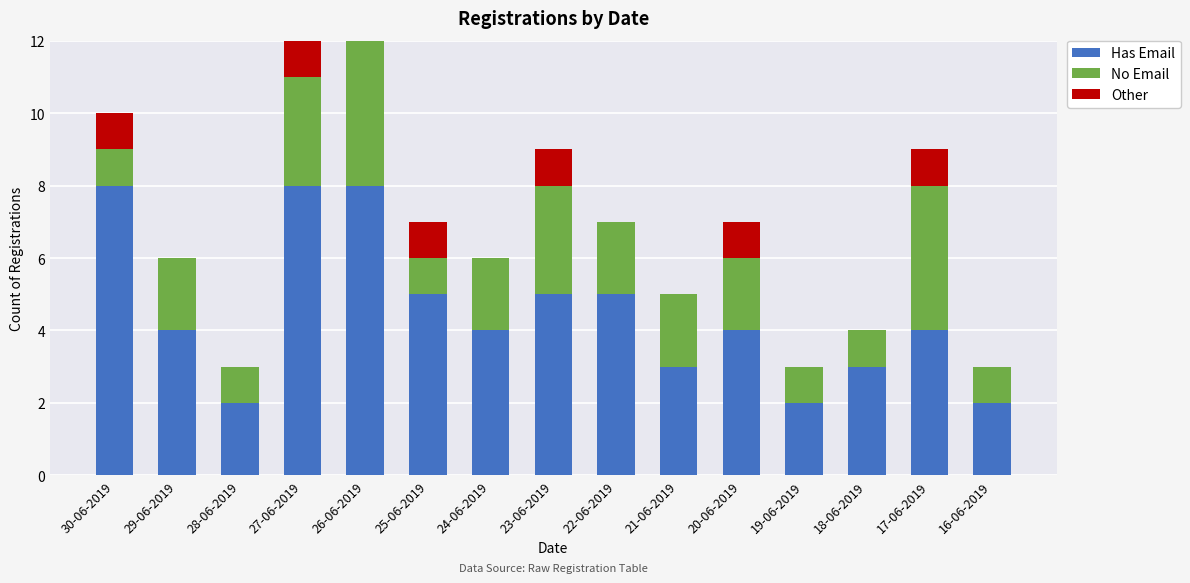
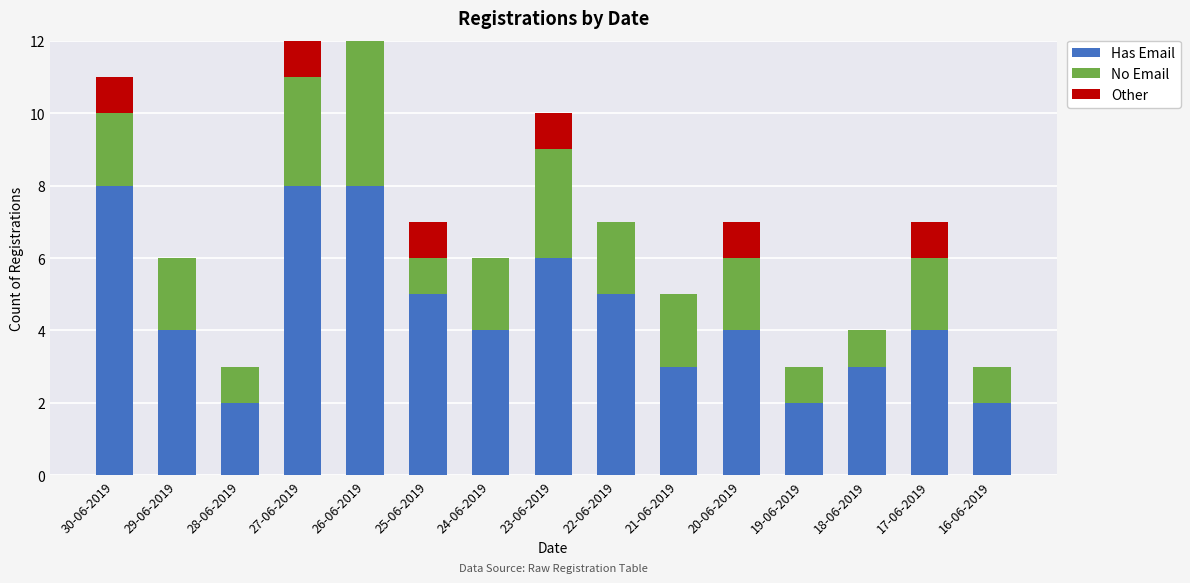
  {
    "Has Email": {
      "30-06-2019": 8,
      "29-06-2019": 4,
      "28-06-2019": 2,
      "27-06-2019": 8,
      "26-06-2019": 8,
      "25-06-2019": 5,
      "24-06-2019": 4,
-     "23-06-2019": 5,
+     "23-06-2019": 6,
      "22-06-2019": 5,
      "21-06-2019": 3,
      "20-06-2019": 4,
      "19-06-2019": 2,
      "18-06-2019": 3,
      "17-06-2019": 4,
      "16-06-2019": 2
    },
    "No Email": {
-     "30-06-2019": 1,
+     "30-06-2019": 2,
      "29-06-2019": 2,
      "28-06-2019": 1,
      "27-06-2019": 3,
      "26-06-2019": 4,
      "25-06-2019": 1,
      "24-06-2019": 2,
      "23-06-2019": 3,
      "22-06-2019": 2,
      "21-06-2019": 2,
      "20-06-2019": 2,
      "19-06-2019": 1,
      "18-06-2019": 1,
-     "17-06-2019": 4,
+     "17-06-2019": 2,
      "16-06-2019": 1
    },
    "Other": {
      "30-06-2019": 1,
      "29-06-2019": 0,
      "28-06-2019": 0,
      "27-06-2019": 1,
      "26-06-2019": 0,
      "25-06-2019": 1,
      "24-06-2019": 0,
      "23-06-2019": 1,
      "22-06-2019": 0,
      "21-06-2019": 0,
      "20-06-2019": 1,
      "19-06-2019": 0,
      "18-06-2019": 0,
      "17-06-2019": 1,
      "16-06-2019": 0
    }
  }
